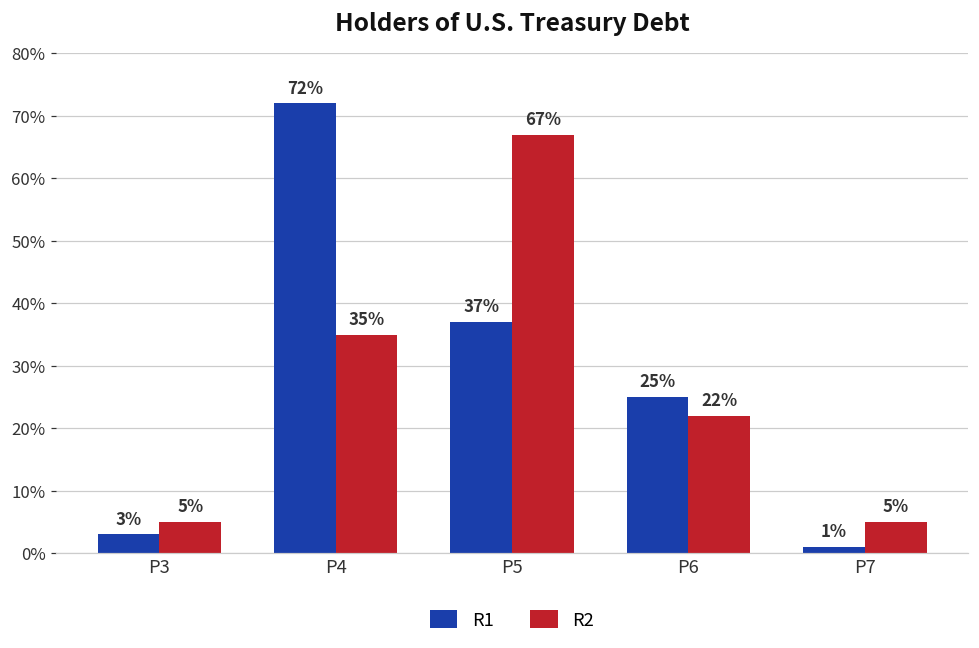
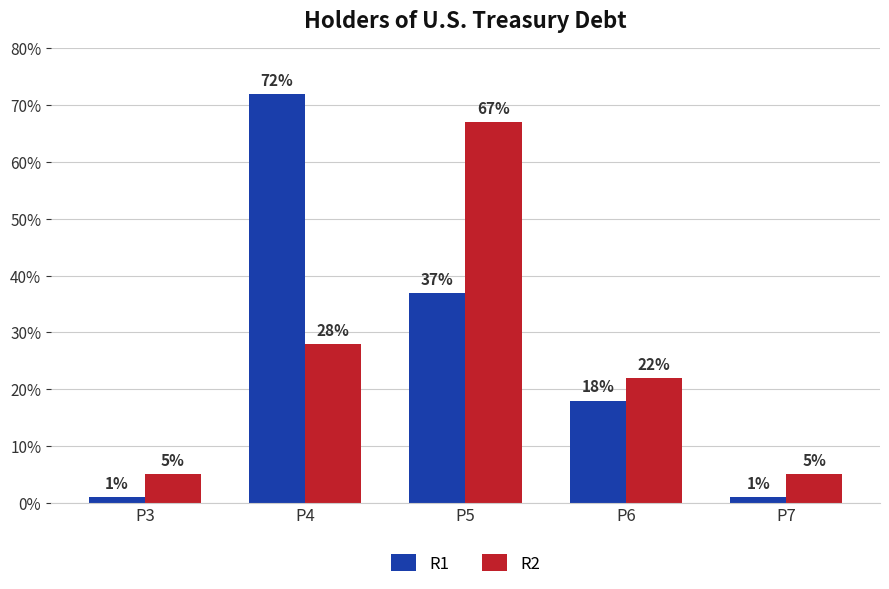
  {
    "R1": {
-     "P3": "3%",
+     "P3": "1%",
      "P4": "72%",
      "P5": "37%",
-     "P6": "25%",
+     "P6": "18%",
      "P7": "1%"
    },
    "R2": {
      "P3": "5%",
-     "P4": "35%",
+     "P4": "28%",
      "P5": "67%",
      "P6": "22%",
      "P7": "5%"
    }
  }
